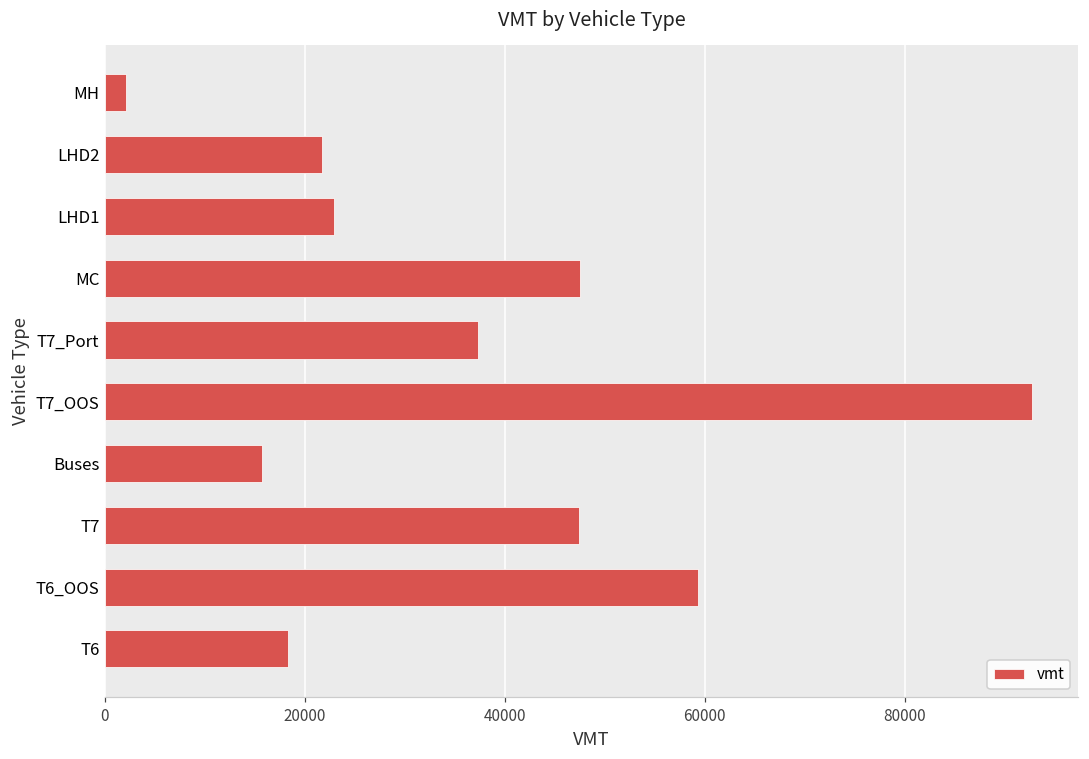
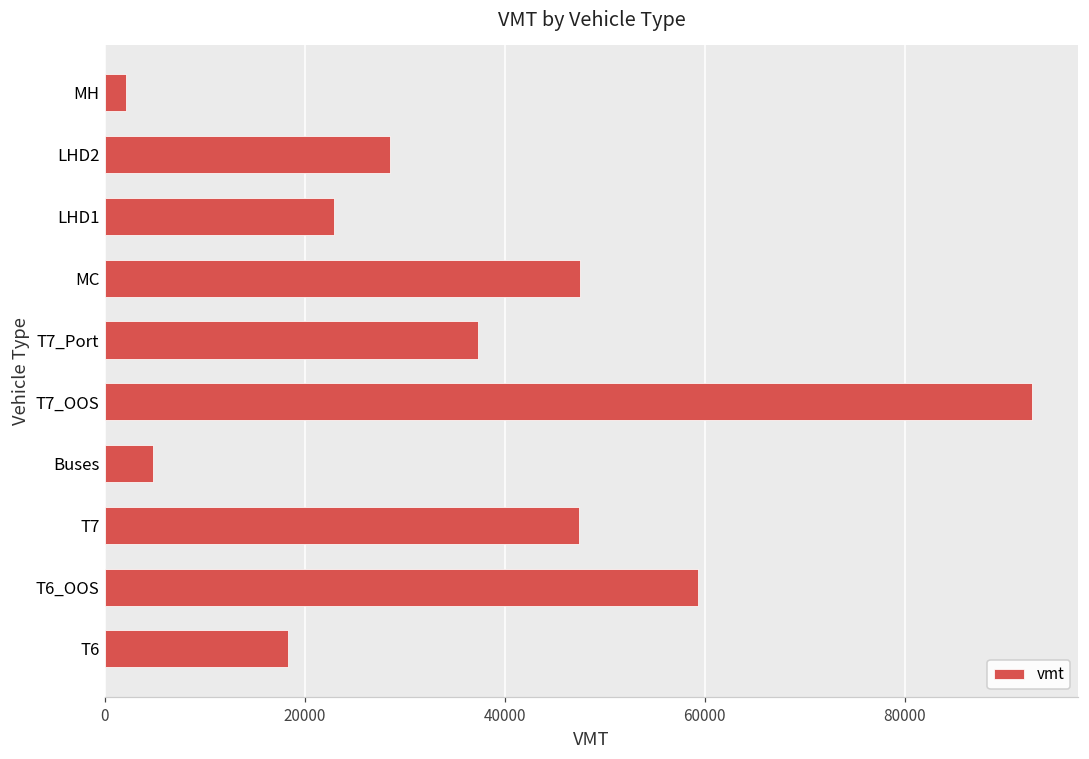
  {
    "MH": 2000,
-   "LHD2": 22000,
+   "LHD2": 28000,
    "LHD1": 23000,
    "MC": 48000,
    "T7_Port": 37000,
    "T7_OOS": 93000,
-   "Buses": 16000,
+   "Buses": 5000,
    "T7": 47000,
    "T6_OOS": 59000,
    "T6": 18000
  }
